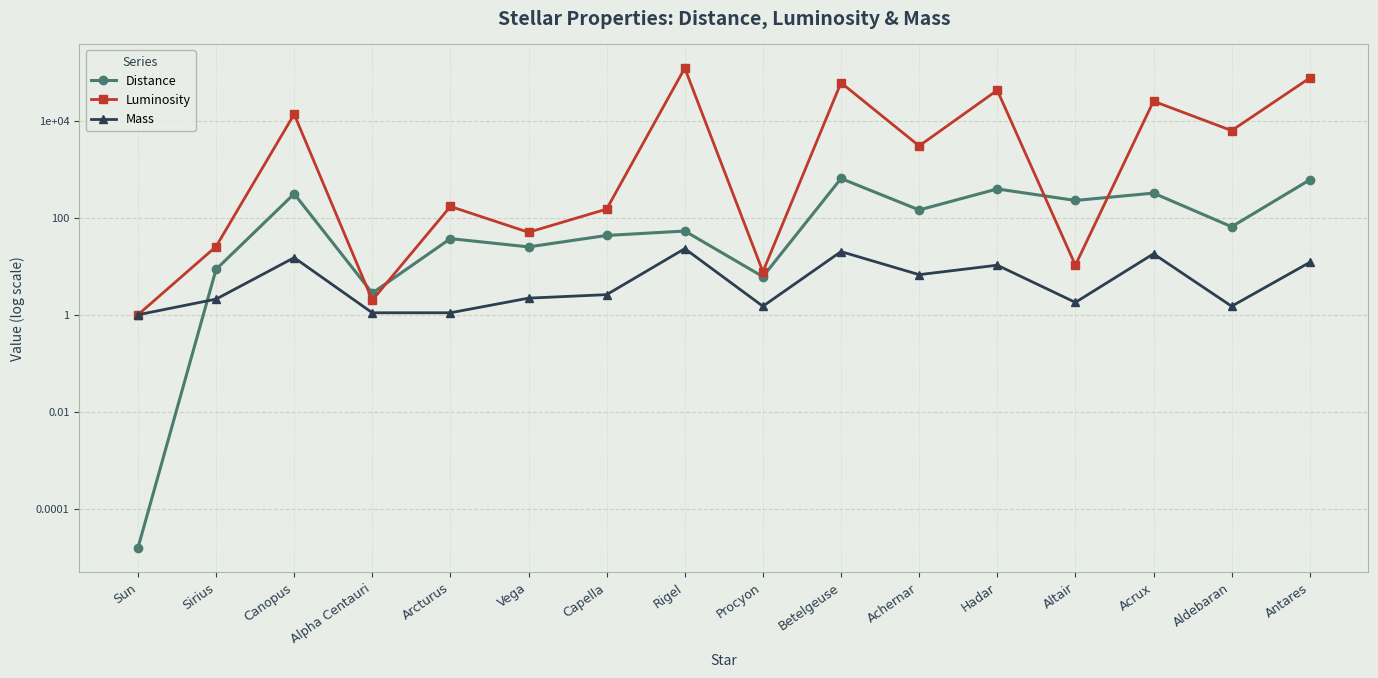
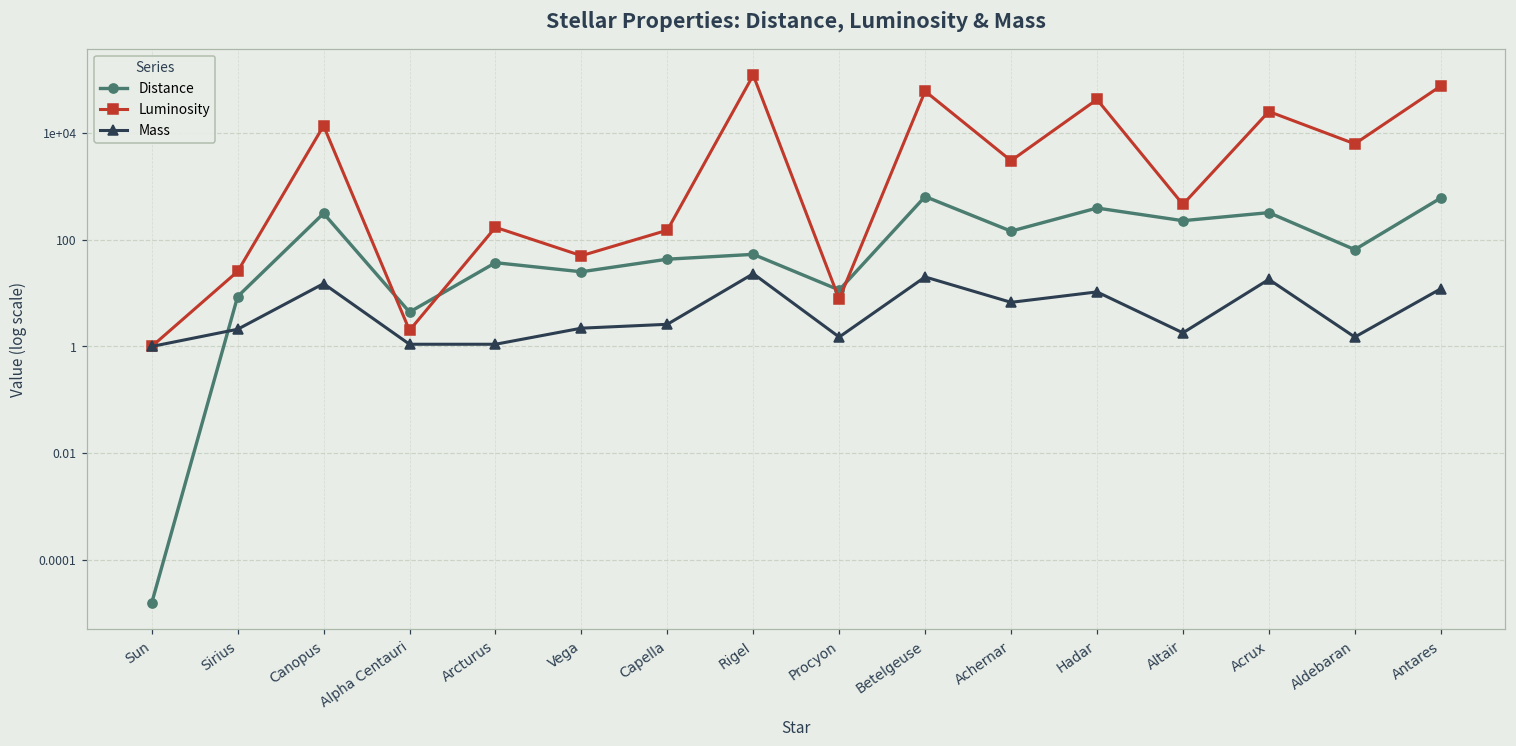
  {
    "Distance": {
      "Sun": 0.000016,
      "Sirius": 9,
      "Canopus": 300,
-     "Alpha Centauri": 3,
+     "Alpha Centauri": 4,
      "Arcturus": 40,
      "Vega": 30,
      "Capella": 40,
      "Rigel": 50,
-     "Procyon": 6,
+     "Procyon": 11,
      "Betelgeuse": 600,
      "Achernar": 140,
      "Hadar": 400,
      "Altair": 200,
      "Acrux": 300,
      "Aldebaran": 70,
      "Antares": 600
    },
    "Luminosity": {
      "Sirius": 30,
      "Canopus": 14000,
      "Alpha Centauri": 2,
      "Arcturus": 170,
      "Vega": 50,
      "Capella": 150,
      "Rigel": 120000,
      "Procyon": 8,
      "Betelgeuse": 60000,
      "Achernar": 3000,
      "Hadar": 40000,
-     "Altair": 11,
+     "Altair": 500,
      "Acrux": 30000,
      "Aldebaran": 6000,
      "Antares": 80000
    },
    "Mass": {
      "Sirius": 2,
      "Canopus": 15,
      "Alpha Centauri": 1,
      "Arcturus": 1,
      "Vega": 2,
      "Capella": 3,
      "Rigel": 20,
      "Procyon": 1.5,
      "Betelgeuse": 20,
      "Achernar": 7,
      "Hadar": 11,
      "Altair": 2,
      "Acrux": 18,
      "Aldebaran": 1.5,
      "Antares": 12
    }
  }
